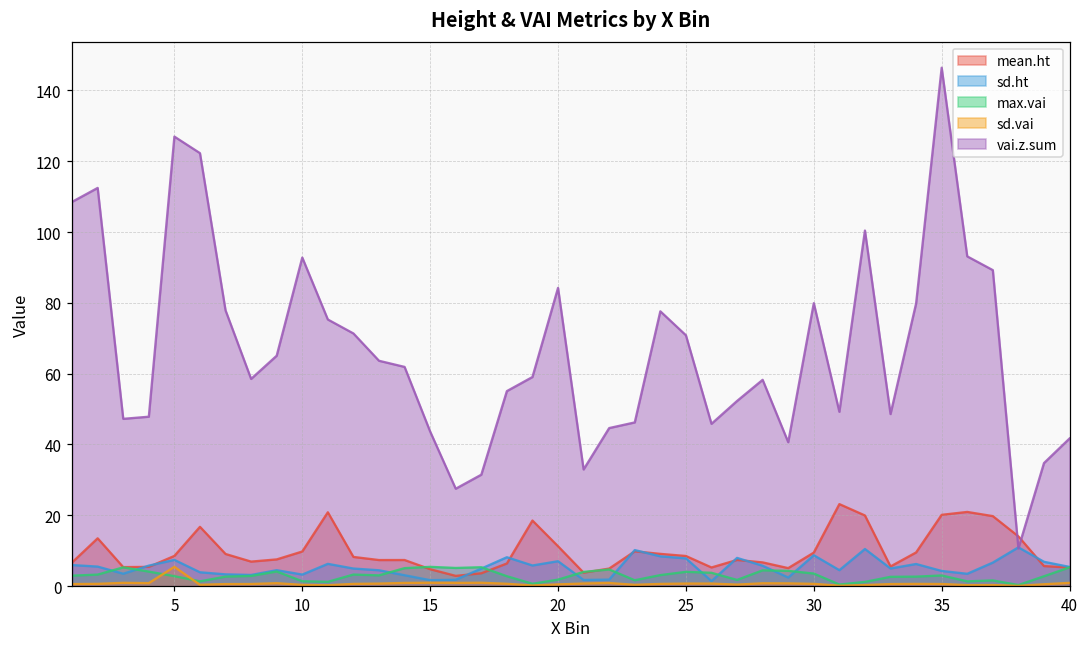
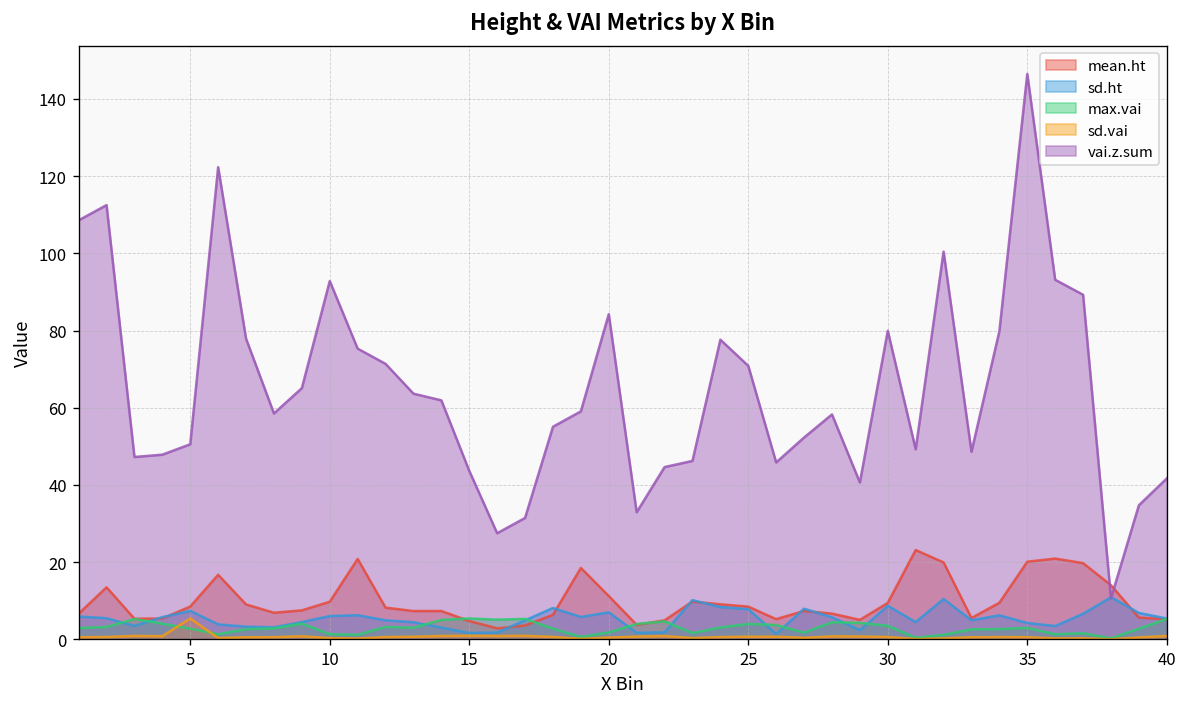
  {
    "mean.ht": {
      "5": 9,
      "10": 10,
      "20": 11,
      "35": 20
    },
    "sd.ht": {
      "5": 7,
-     "10": 3,
+     "10": 6,
      "20": 7,
      "35": 4
    },
    "max.vai": {
      "5": 3,
      "10": 1,
      "20": 2,
      "25": 4,
      "30": 4,
      "35": 3
    },
    "sd.vai": {
      "5": 5,
      "10": 0,
      "20": 0,
      "25": 1,
      "30": 1,
      "35": 1,
      "40": 1
    },
    "vai.z.sum": {
-     "5": 127,
+     "5": 51,
      "10": 93,
      "15": 44,
      "20": 84,
      "25": 71,
      "30": 80,
      "35": 146,
      "40": 42
    }
  }
